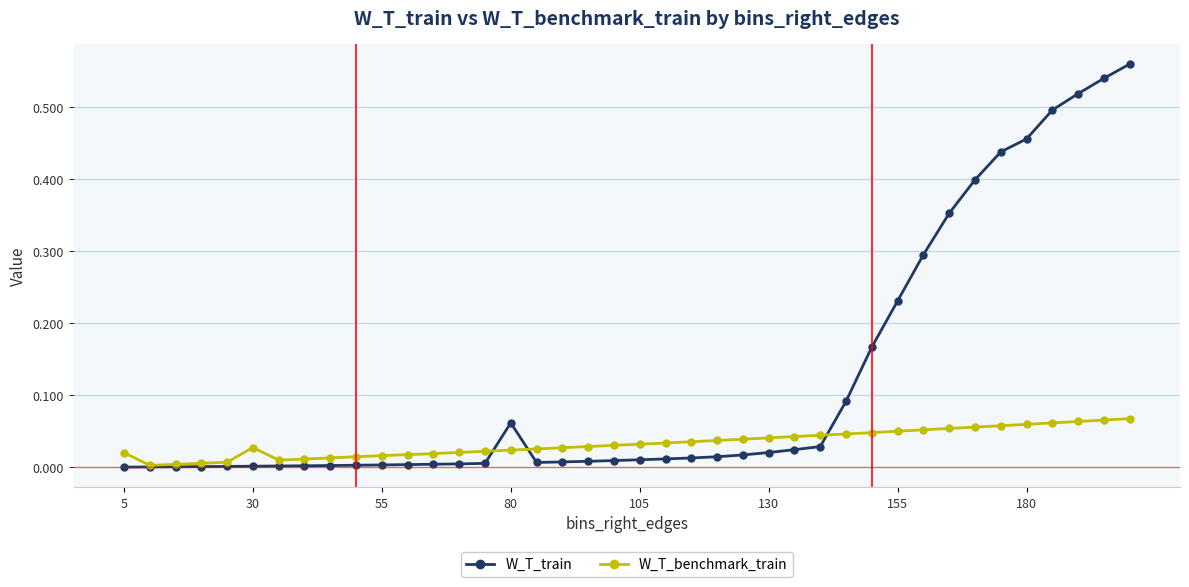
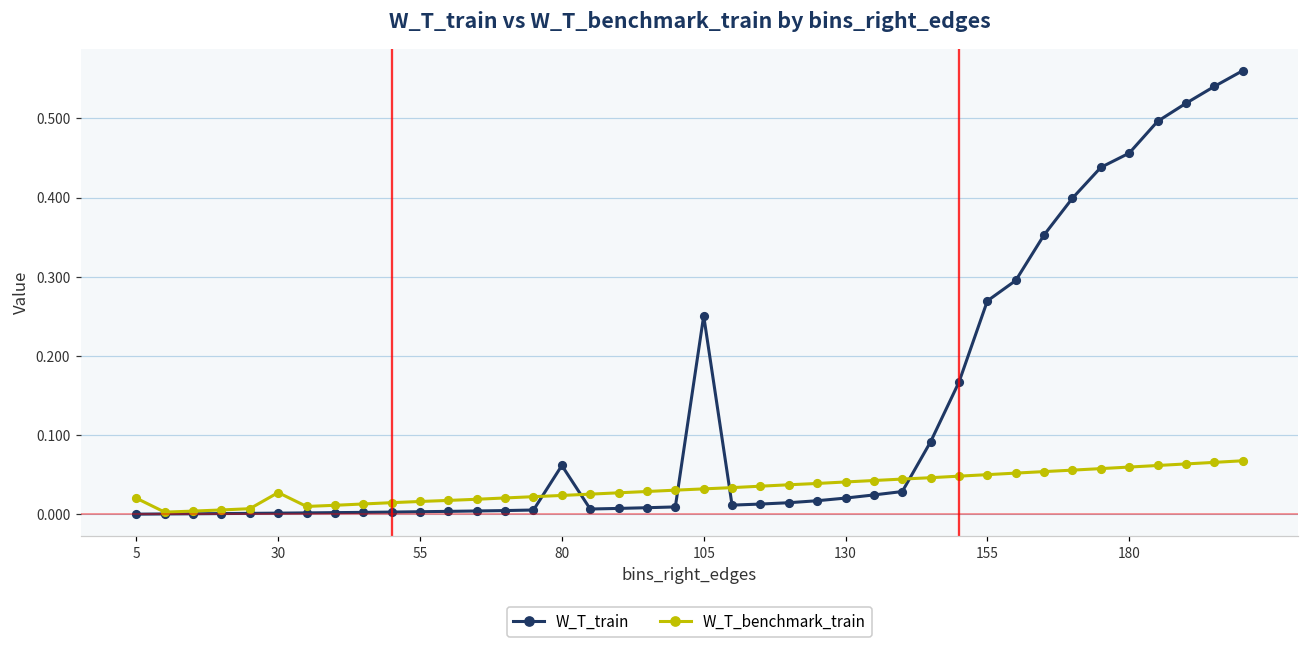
  {
    "W_T_train": {
      "5": 0.00,
      "30": 0.00,
      "55": 0.00,
      "80": 0.06,
-     "105": 0.01,
+     "105": 0.25,
      "130": 0.02,
-     "155": 0.23,
+     "155": 0.27,
      "180": 0.46
    },
    "W_T_benchmark_train": {
      "5": 0.02,
      "30": 0.03,
      "55": 0.02,
      "80": 0.02,
      "105": 0.03,
      "130": 0.04,
      "155": 0.05,
      "180": 0.06
    }
  }
